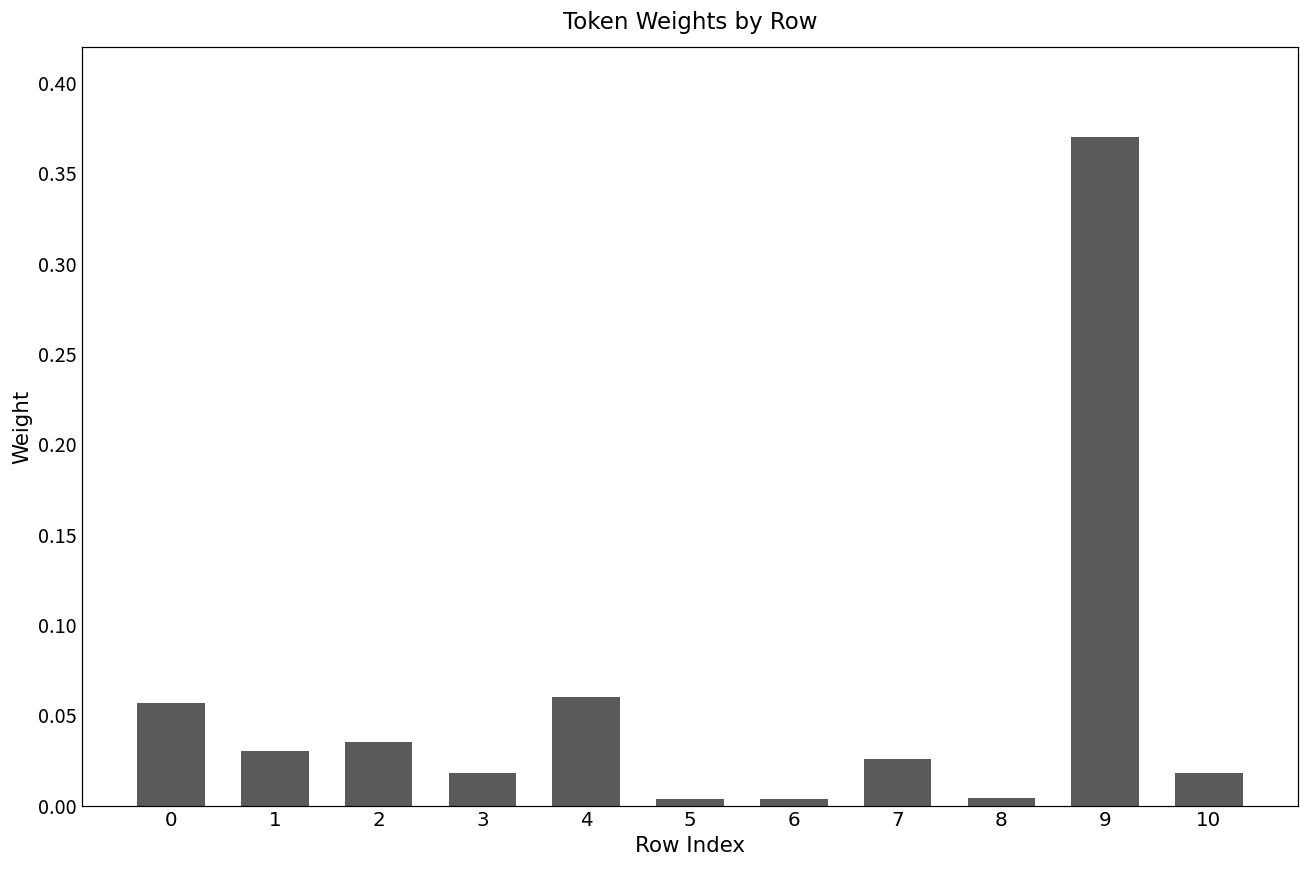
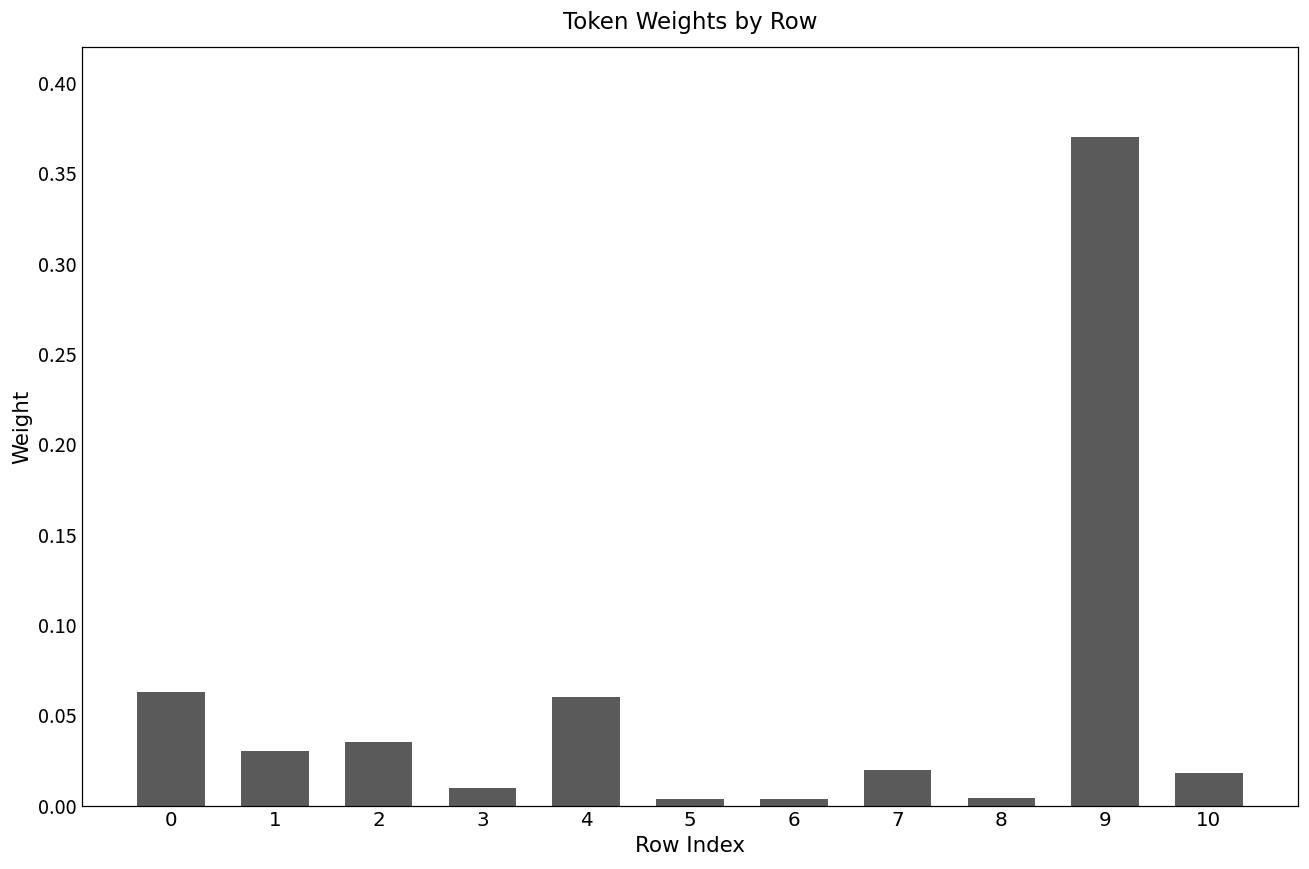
  {
-   "0": 0.057,
+   "0": 0.063,
    "1": 0.030,
    "2": 0.035,
-   "3": 0.018,
+   "3": 0.010,
    "4": 0.060,
    "5": 0.004,
    "6": 0.004,
-   "7": 0.026,
+   "7": 0.020,
    "8": 0.004,
    "9": 0.370,
    "10": 0.018
  }
